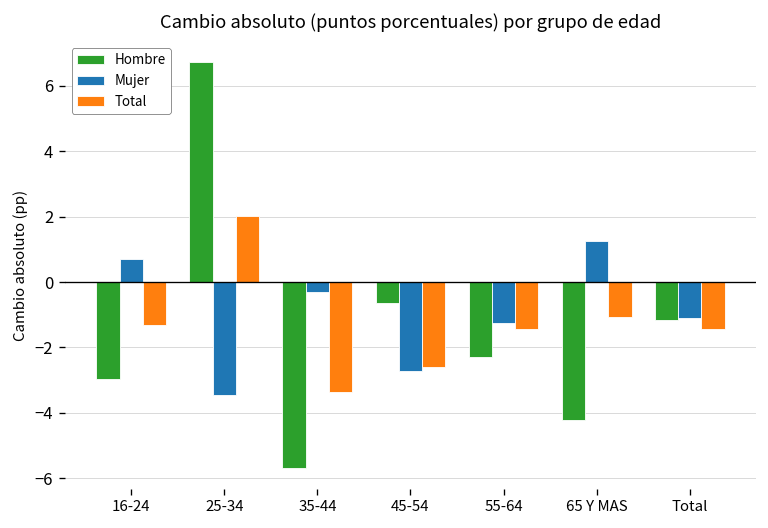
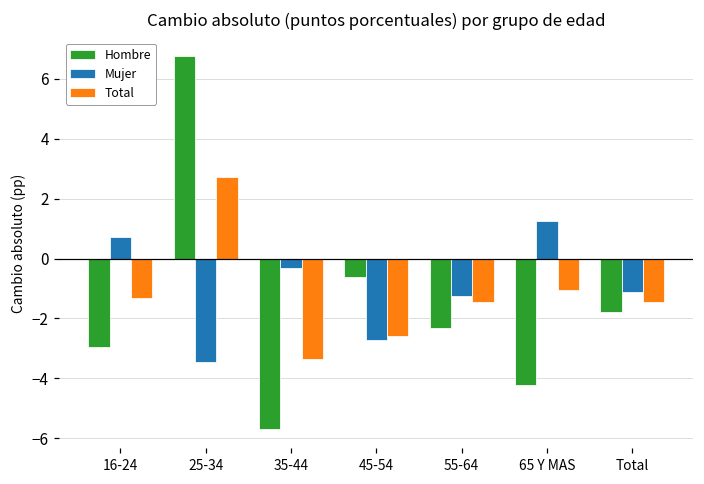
  {
    "Hombre": {
      "16-24": -3.0,
      "25-34": 6.7,
      "35-44": -5.7,
      "45-54": -0.6,
      "55-64": -2.3,
      "65 Y MAS": -4.2,
-     "Total": -1.2
+     "Total": -1.8
    },
    "Mujer": {
      "16-24": 0.7,
      "25-34": -3.5,
      "35-44": -0.3,
      "45-54": -2.7,
      "55-64": -1.3,
      "65 Y MAS": 1.3,
      "Total": -1.1
    },
    "Total": {
      "16-24": -1.3,
-     "25-34": 2.0,
+     "25-34": 2.7,
      "35-44": -3.4,
      "45-54": -2.6,
      "55-64": -1.4,
      "65 Y MAS": -1.1,
      "Total": -1.4
    }
  }
